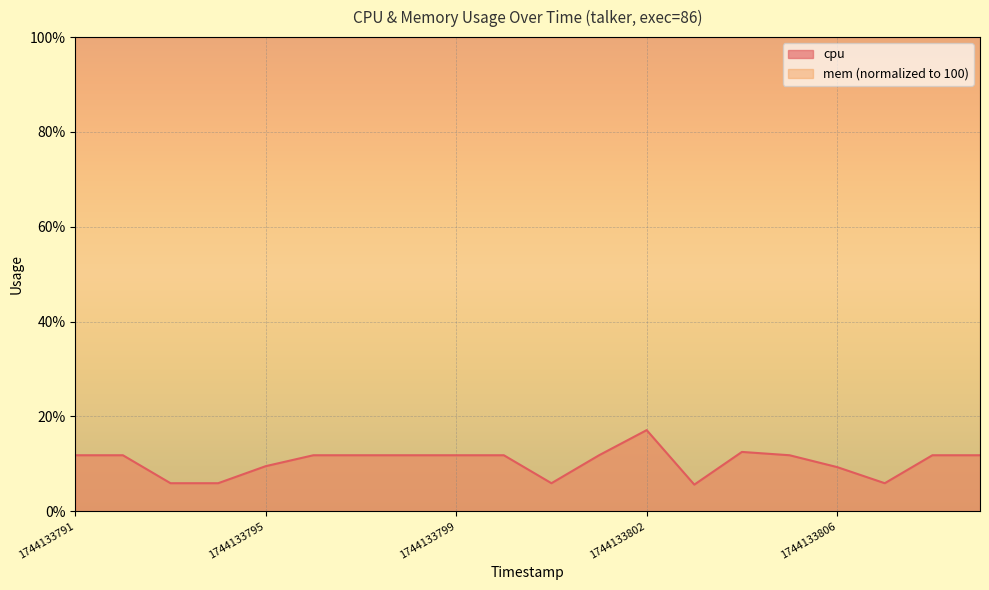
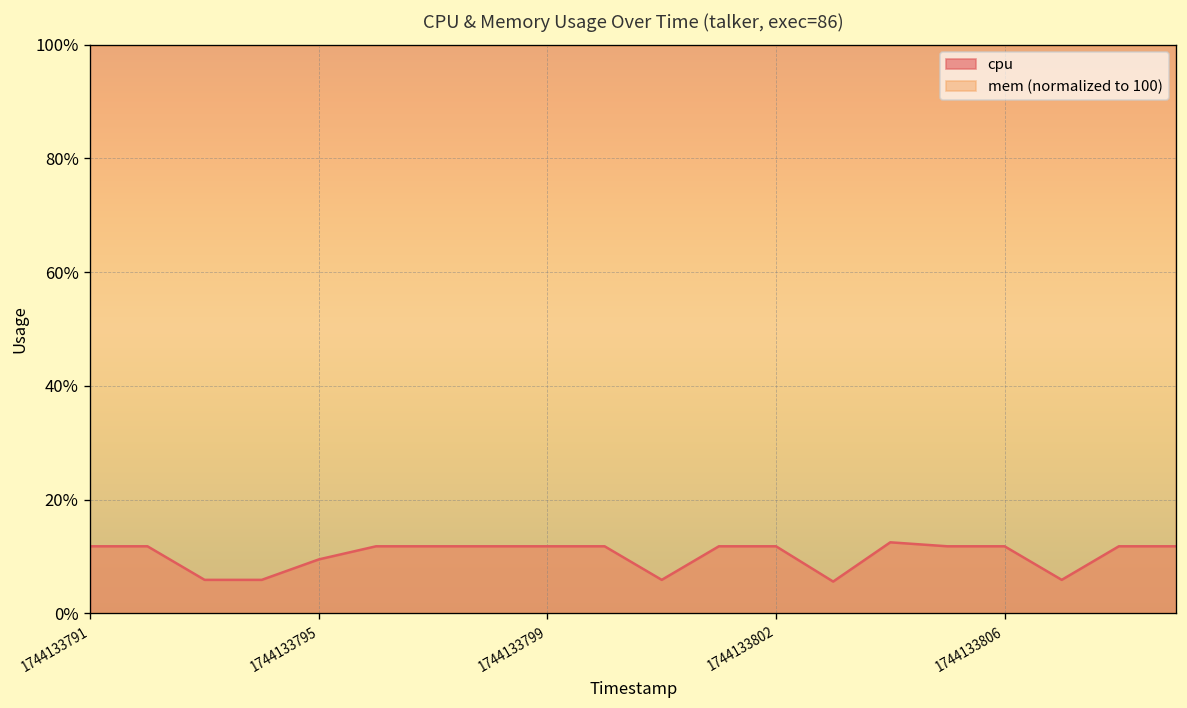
  {
    "cpu": {
      "1744133791": "12%",
      "1744133795": "10%",
      "1744133799": "12%",
-     "1744133802": "17%",
-     "1744133806": "9%"
+     "1744133802": "12%",
+     "1744133806": "12%"
    },
    "mem (normalized to 100)": {
      "1744133791": "100%",
      "1744133795": "100%",
      "1744133799": "100%",
      "1744133802": "100%",
      "1744133806": "100%"
    }
  }
